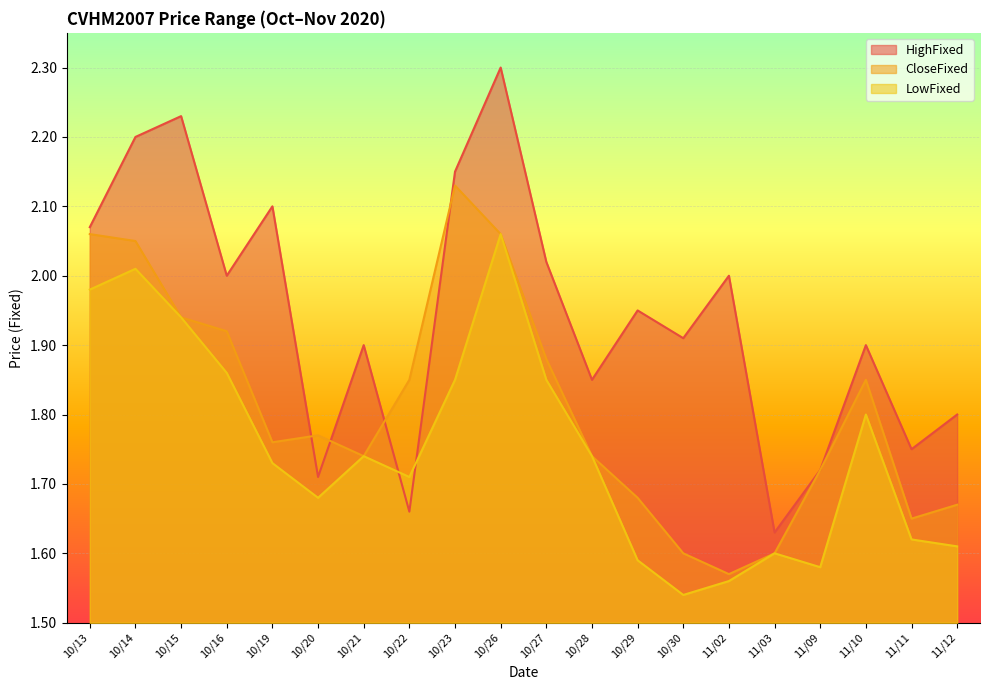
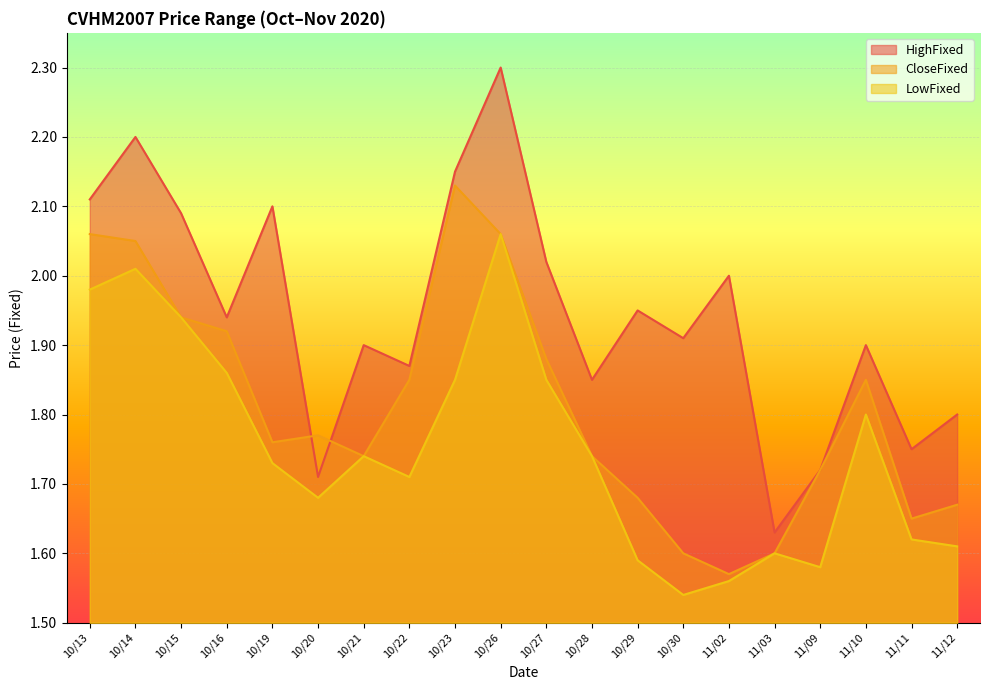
  {
    "HighFixed": {
-     "10/13": 2.07,
+     "10/13": 2.11,
      "10/14": 2.20,
-     "10/15": 2.23,
-     "10/16": 2.00,
+     "10/15": 2.09,
+     "10/16": 1.94,
      "10/19": 2.10,
      "10/20": 1.71,
      "10/21": 1.90,
-     "10/22": 1.66,
+     "10/22": 1.87,
      "10/23": 2.15,
      "10/26": 2.30,
      "10/27": 2.02,
      "10/28": 1.85,
      "10/29": 1.95,
      "10/30": 1.91,
      "11/02": 2.00,
      "11/03": 1.63,
      "11/10": 1.90,
      "11/11": 1.75,
      "11/12": 1.80
    }
  }
